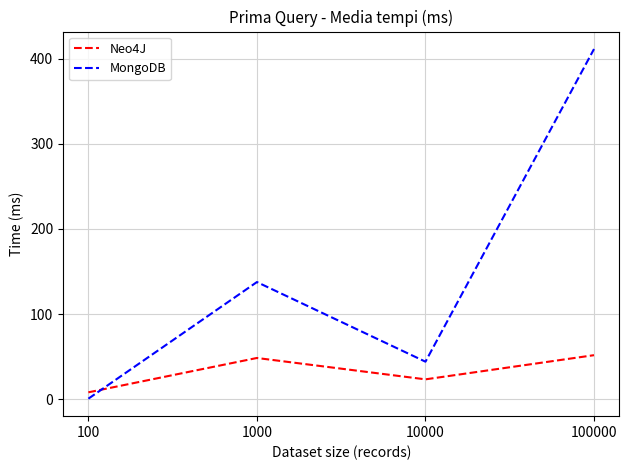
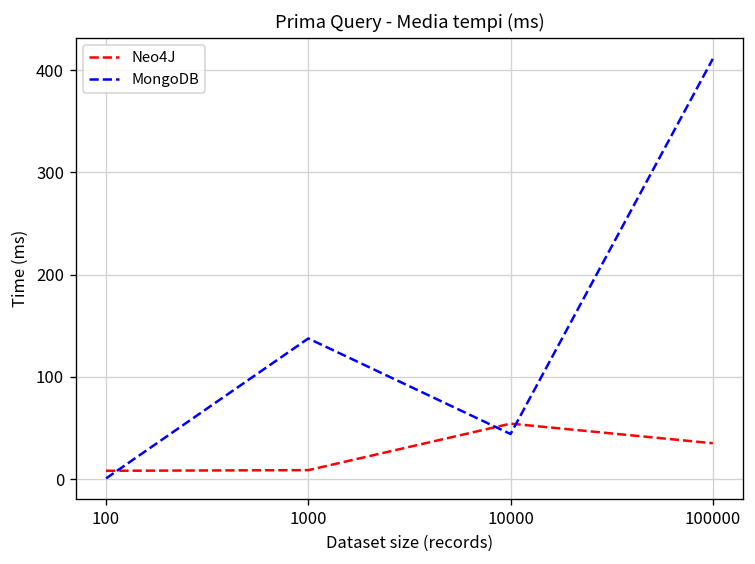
  {
    "Neo4J": {
      "100": 10,
-     "1000": 50,
-     "10000": 20,
-     "100000": 50
+     "1000": 10,
+     "10000": 50,
+     "100000": 40
    },
    "MongoDB": {
      "100": 0,
      "1000": 140,
      "10000": 40,
      "100000": 410
    }
  }
